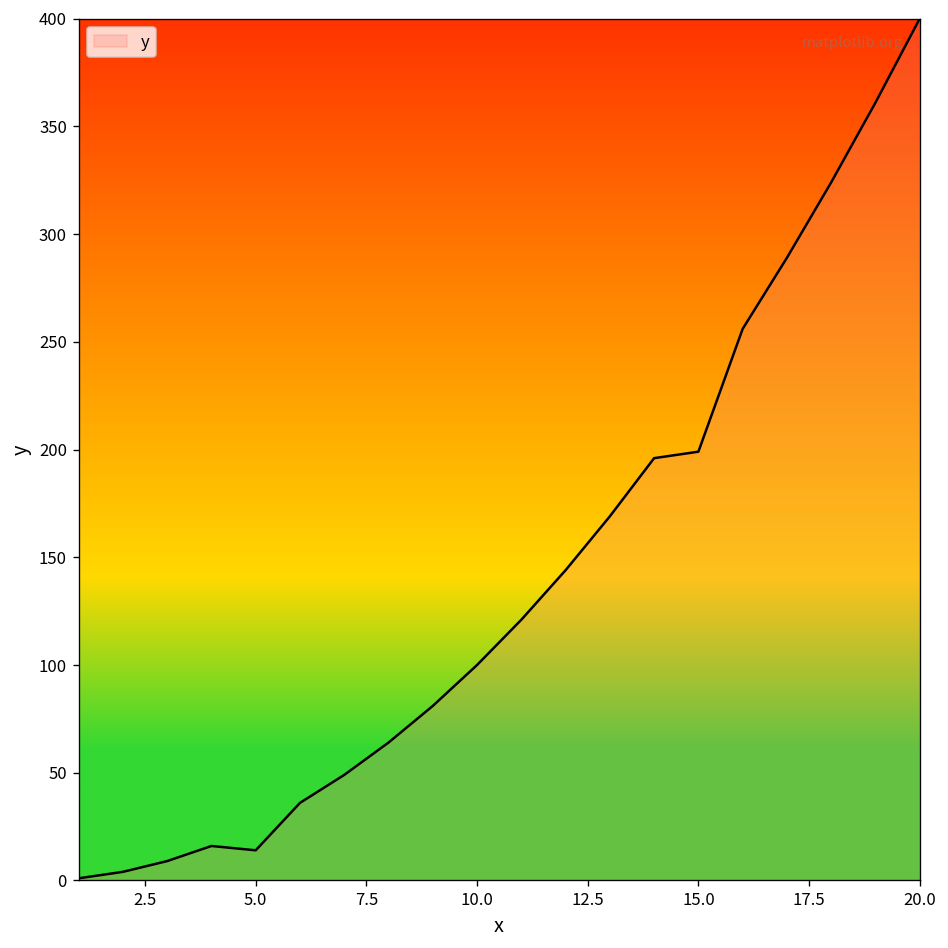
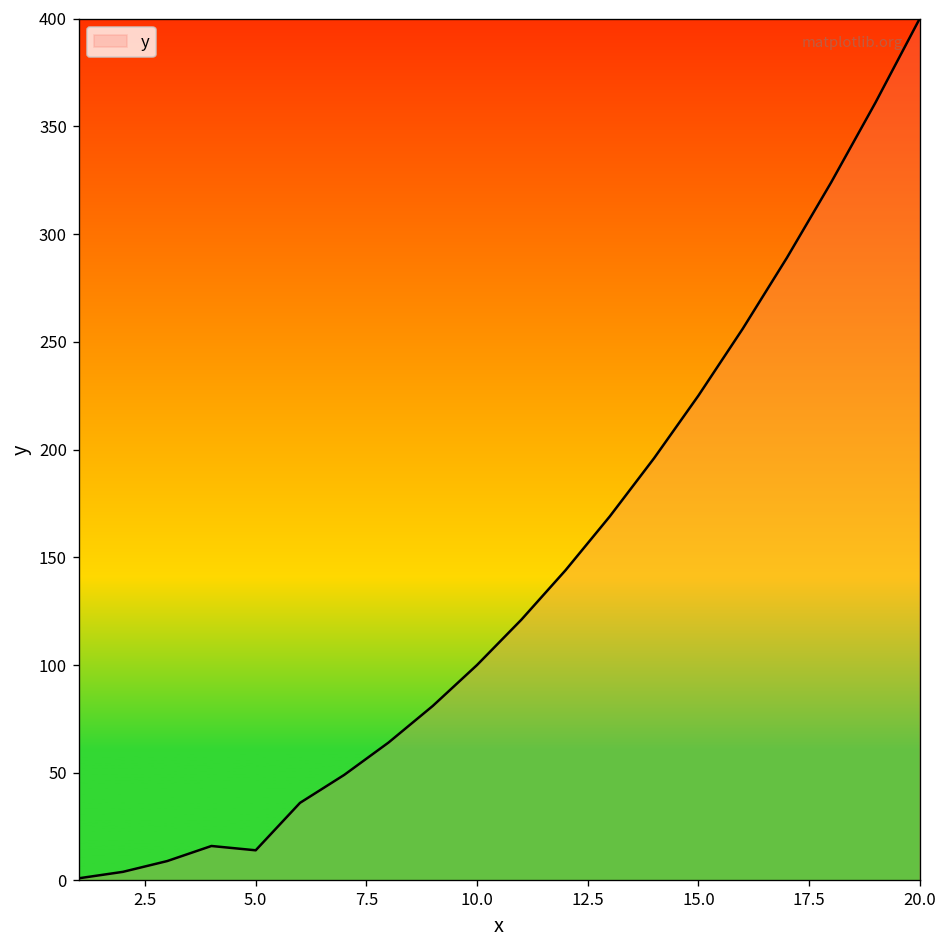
  {
    "5.0": 14,
    "10.0": 100,
-   "15.0": 199,
+   "15.0": 225,
    "20.0": 400
  }
